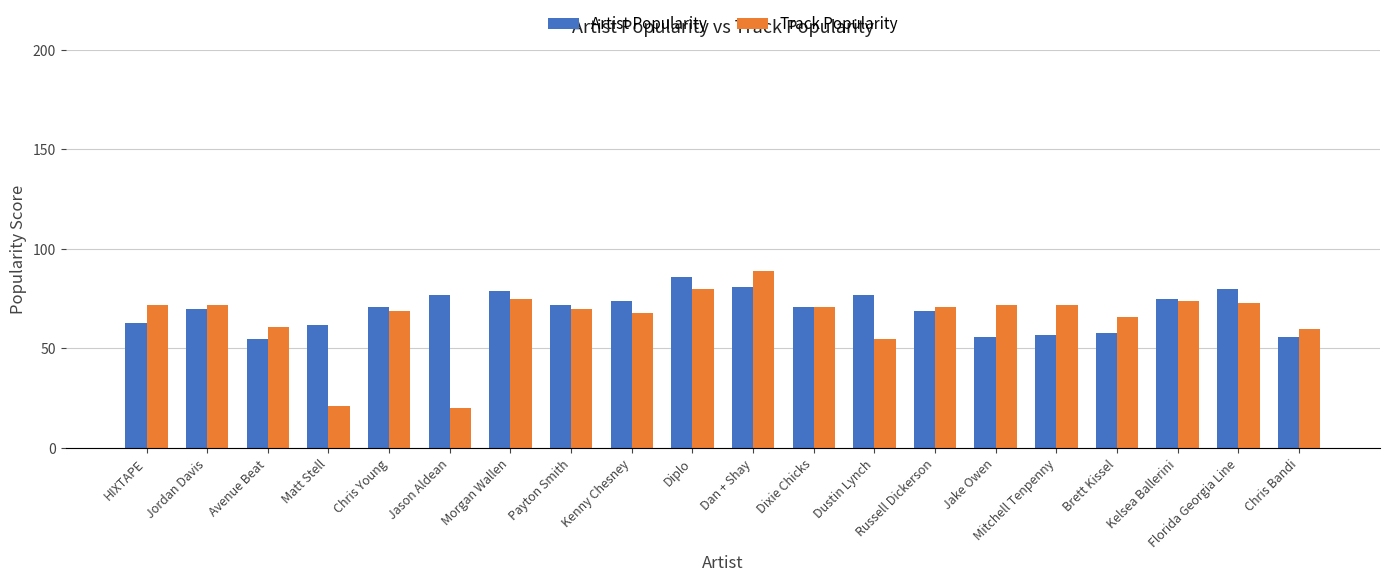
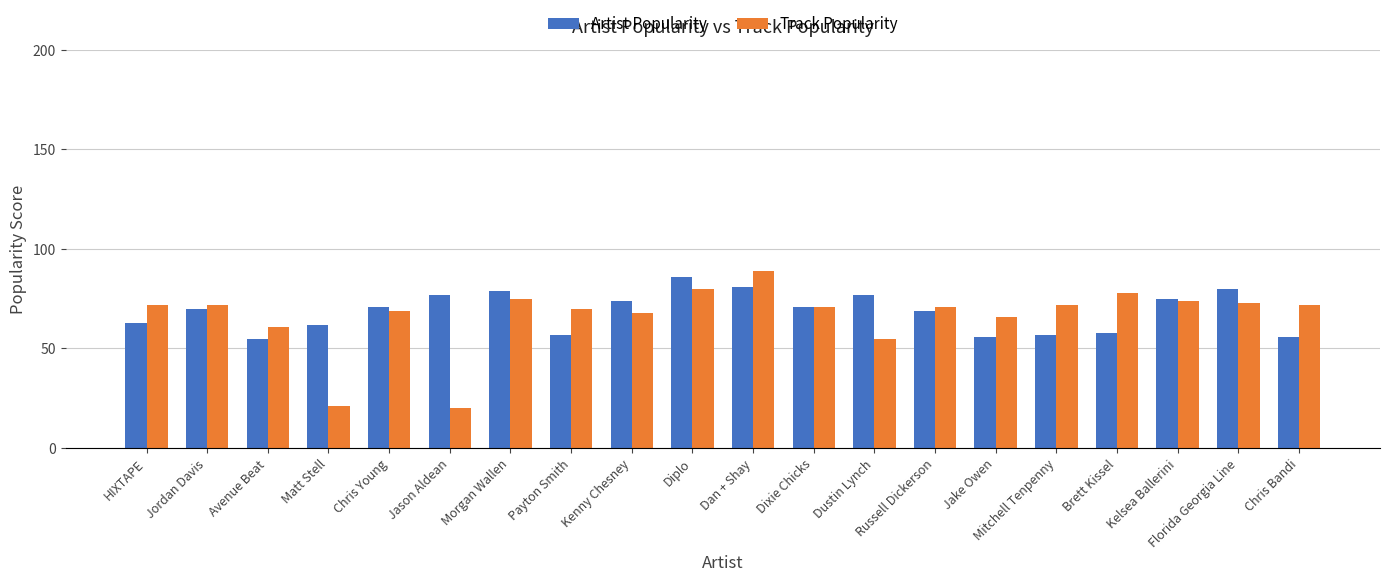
  {
    "Artist Popularity": {
      "HIXTAPE": 63,
      "Jordan Davis": 70,
      "Avenue Beat": 55,
      "Matt Stell": 62,
      "Chris Young": 71,
      "Jason Aldean": 77,
      "Morgan Wallen": 79,
-     "Payton Smith": 72,
+     "Payton Smith": 57,
      "Kenny Chesney": 74,
      "Diplo": 86,
      "Dan + Shay": 81,
      "Dixie Chicks": 71,
      "Dustin Lynch": 77,
      "Russell Dickerson": 69,
      "Jake Owen": 56,
      "Mitchell Tenpenny": 57,
      "Brett Kissel": 58,
      "Kelsea Ballerini": 75,
      "Florida Georgia Line": 80,
      "Chris Bandi": 56
    },
    "Track Popularity": {
      "HIXTAPE": 72,
      "Jordan Davis": 72,
      "Avenue Beat": 61,
      "Matt Stell": 21,
      "Chris Young": 69,
      "Jason Aldean": 20,
      "Morgan Wallen": 75,
      "Payton Smith": 70,
      "Kenny Chesney": 68,
      "Diplo": 80,
      "Dan + Shay": 89,
      "Dixie Chicks": 71,
      "Dustin Lynch": 55,
      "Russell Dickerson": 71,
-     "Jake Owen": 72,
+     "Jake Owen": 66,
      "Mitchell Tenpenny": 72,
-     "Brett Kissel": 66,
+     "Brett Kissel": 78,
      "Kelsea Ballerini": 74,
      "Florida Georgia Line": 73,
-     "Chris Bandi": 60
+     "Chris Bandi": 72
    }
  }
